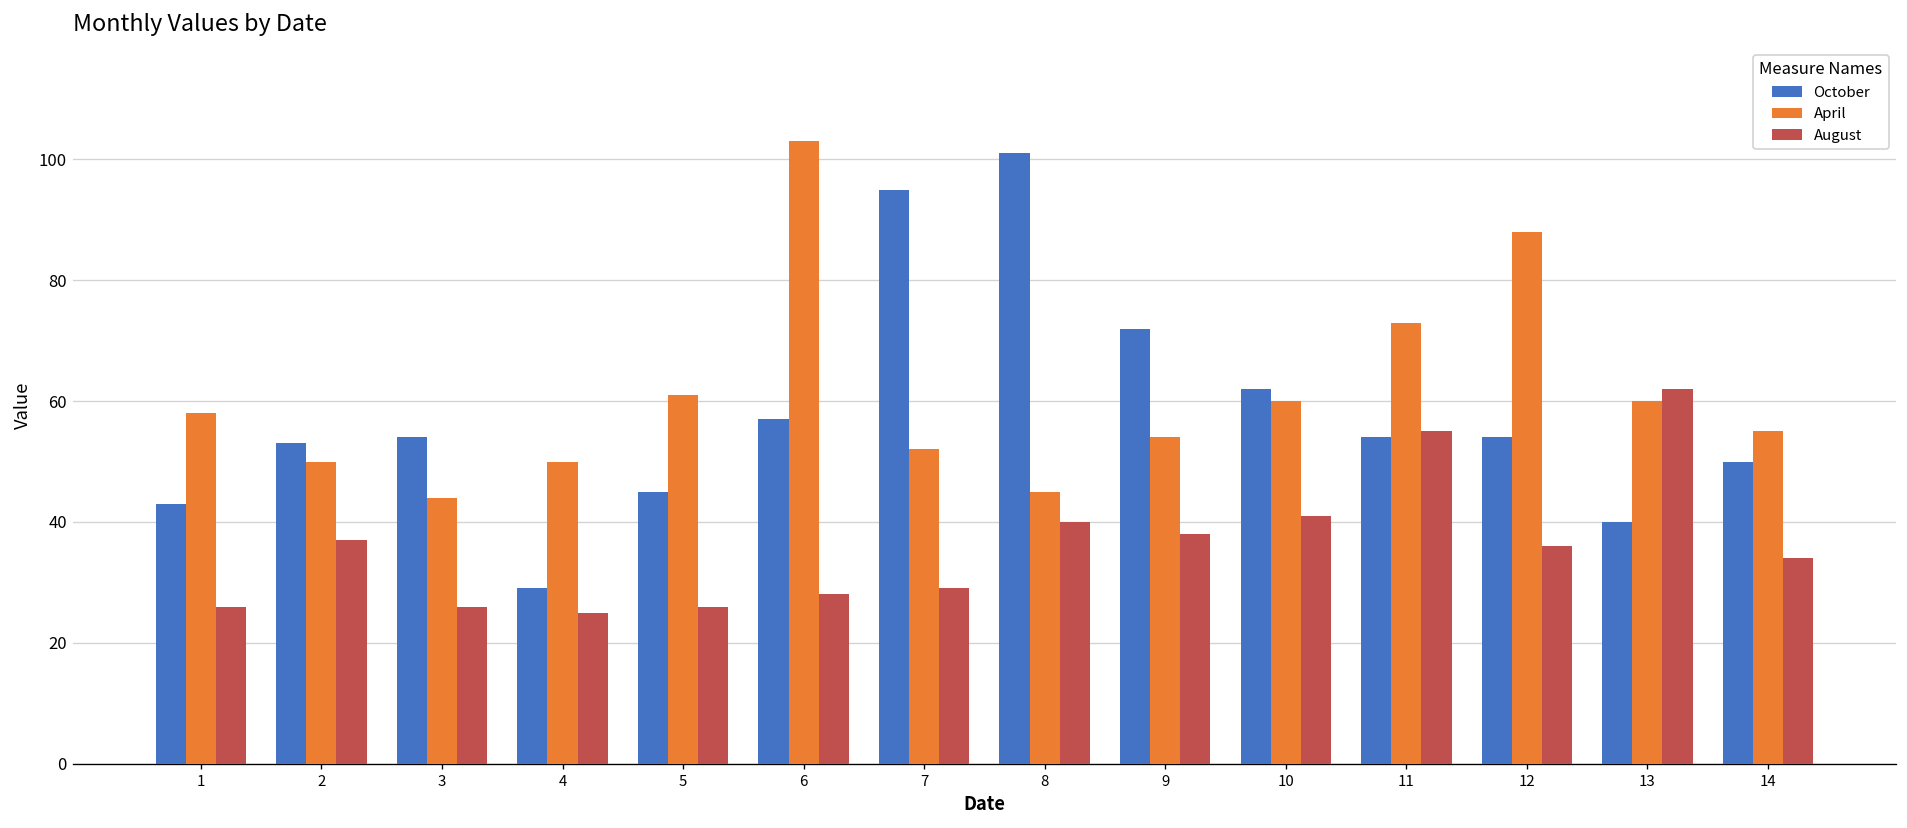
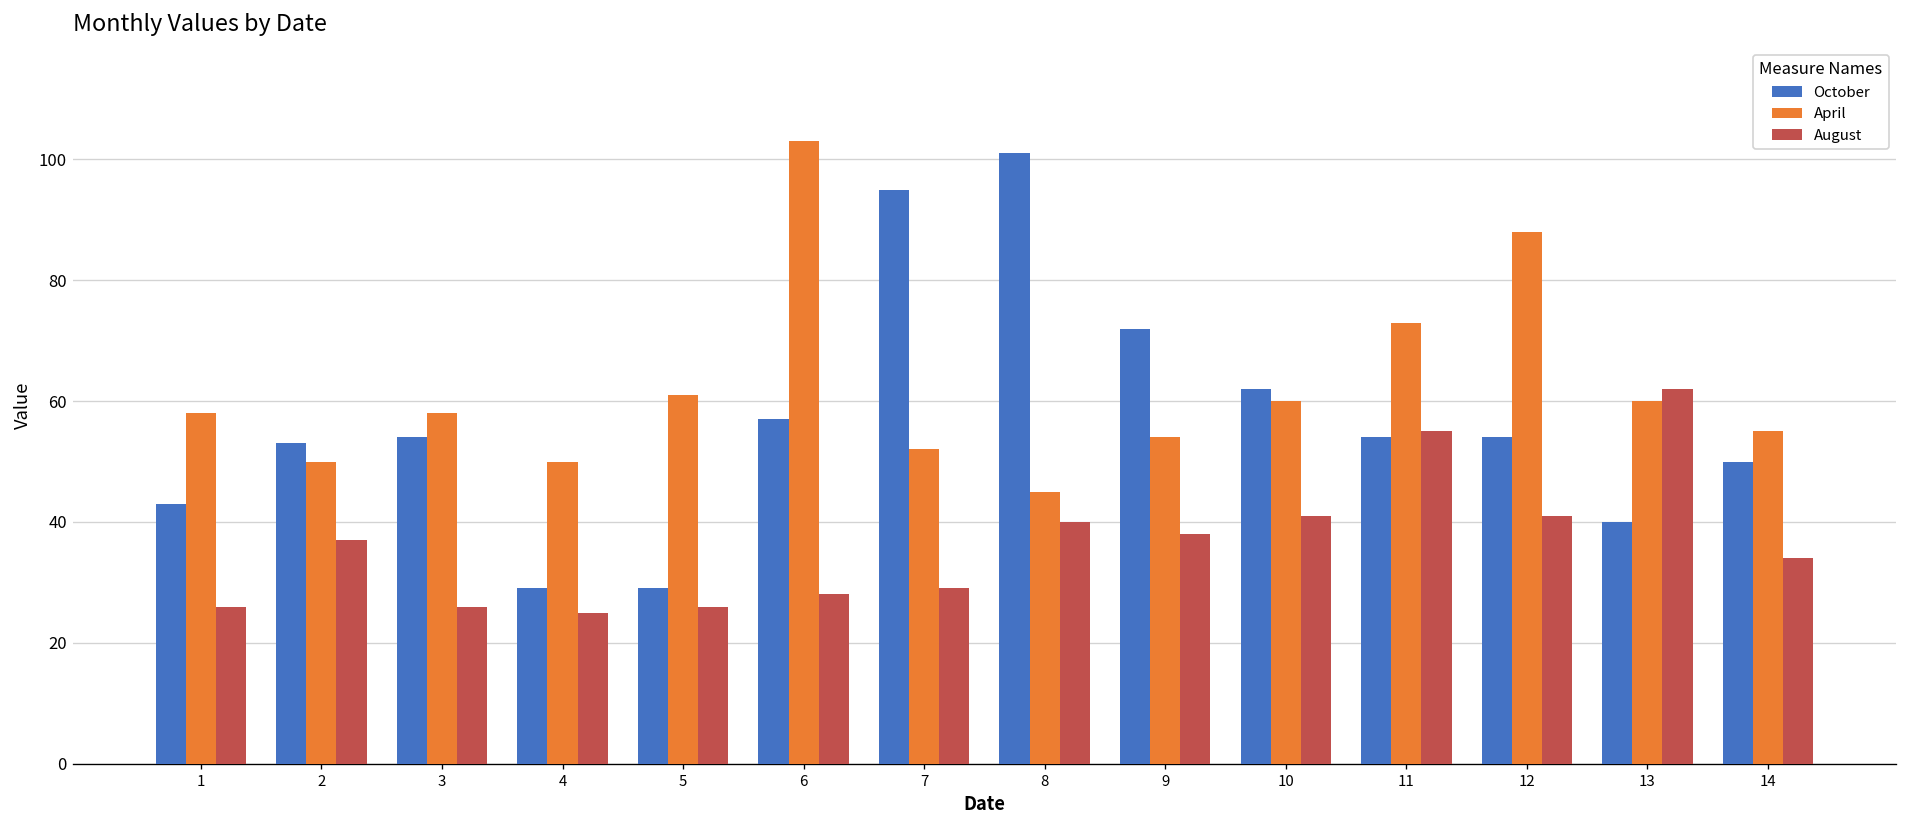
  {
    "October": {
      "1": 43,
      "2": 53,
      "3": 54,
      "4": 29,
-     "5": 45,
+     "5": 29,
      "6": 57,
      "7": 95,
      "8": 101,
      "9": 72,
      "10": 62,
      "11": 54,
      "12": 54,
      "13": 40,
      "14": 50
    },
    "April": {
      "1": 58,
      "2": 50,
-     "3": 44,
+     "3": 58,
      "4": 50,
      "5": 61,
      "6": 103,
      "7": 52,
      "8": 45,
      "9": 54,
      "10": 60,
      "11": 73,
      "12": 88,
      "13": 60,
      "14": 55
    },
    "August": {
      "1": 26,
      "2": 37,
      "3": 26,
      "4": 25,
      "5": 26,
      "6": 28,
      "7": 29,
      "8": 40,
      "9": 38,
      "10": 41,
      "11": 55,
-     "12": 36,
+     "12": 41,
      "13": 62,
      "14": 34
    }
  }
